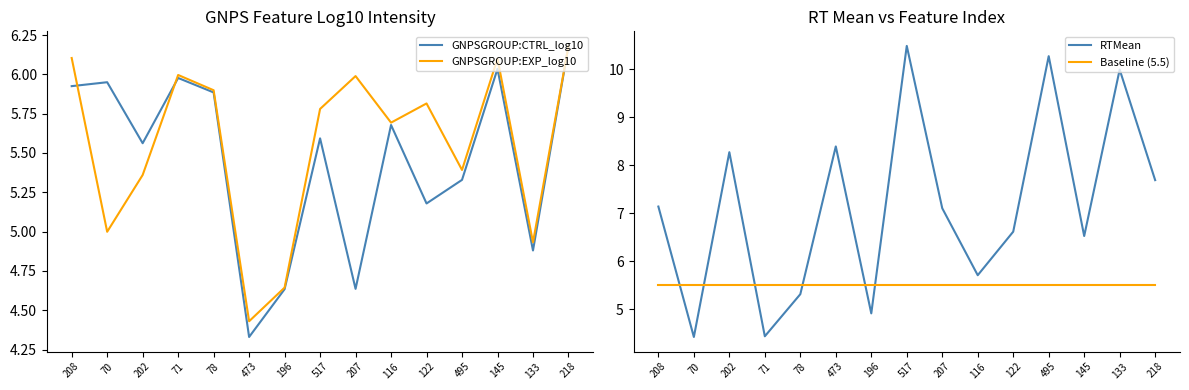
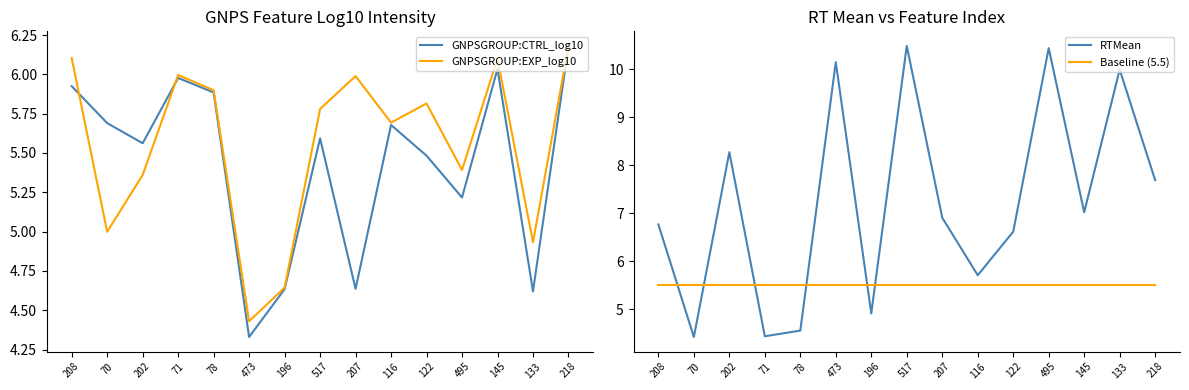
  {
    "GNPS Feature Log10 Intensity": {
      "GNPSGROUP:CTRL_log10": {
        "208": 5.93,
-       "70": 5.95,
+       "70": 5.69,
        "202": 5.56,
        "71": 5.98,
        "473": 4.33,
        "517": 5.59,
        "207": 4.64,
-       "122": 5.18,
-       "495": 5.33,
-       "133": 4.88
+       "122": 5.48,
+       "495": 5.22,
+       "133": 4.62
      },
      "GNPSGROUP:EXP_log10": {
        "208": 6.10,
        "70": 5.00,
        "202": 5.36,
        "71": 6.00,
        "473": 4.43,
        "517": 5.78,
        "207": 5.99,
        "122": 5.82,
        "495": 5.39,
        "133": 4.93
      }
    },
    "RT Mean vs Feature Index": {
      "RTMean": {
-       "208": 7.1,
+       "208": 6.8,
        "70": 4.4,
        "202": 8.3,
        "71": 4.4,
-       "78": 5.3,
-       "473": 8.4,
+       "78": 4.6,
+       "473": 10.2,
        "196": 4.9,
        "517": 10.5,
-       "207": 7.1,
+       "207": 6.9,
        "116": 5.7,
        "122": 6.6,
-       "495": 10.3,
-       "145": 6.5,
+       "495": 10.4,
+       "145": 7.0,
        "218": 7.7
      },
      "Baseline (5.5)": {
        "208": 5.5,
        "70": 5.5,
        "202": 5.5,
        "71": 5.5,
        "78": 5.5,
        "473": 5.5,
        "196": 5.5,
        "517": 5.5,
        "207": 5.5,
        "116": 5.5,
        "122": 5.5,
        "495": 5.5,
        "145": 5.5,
        "133": 5.5,
        "218": 5.5
      }
    }
  }
